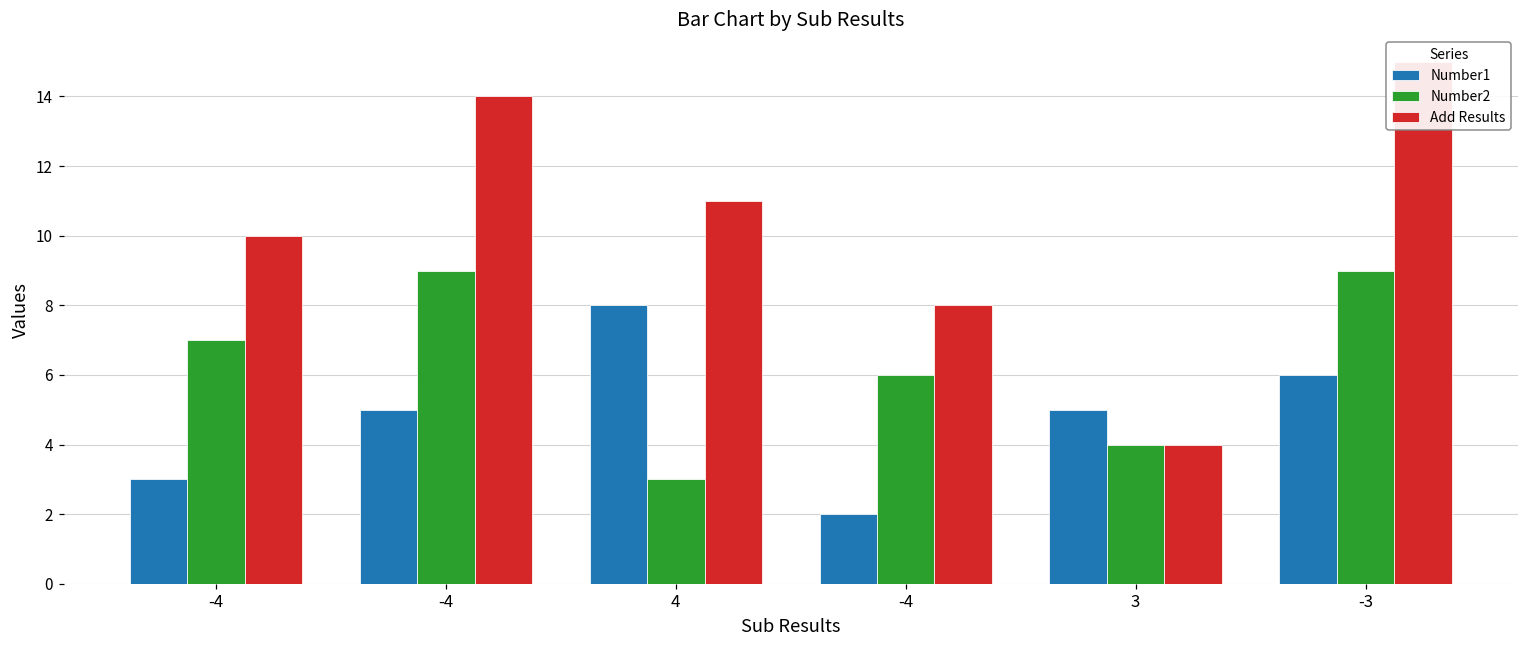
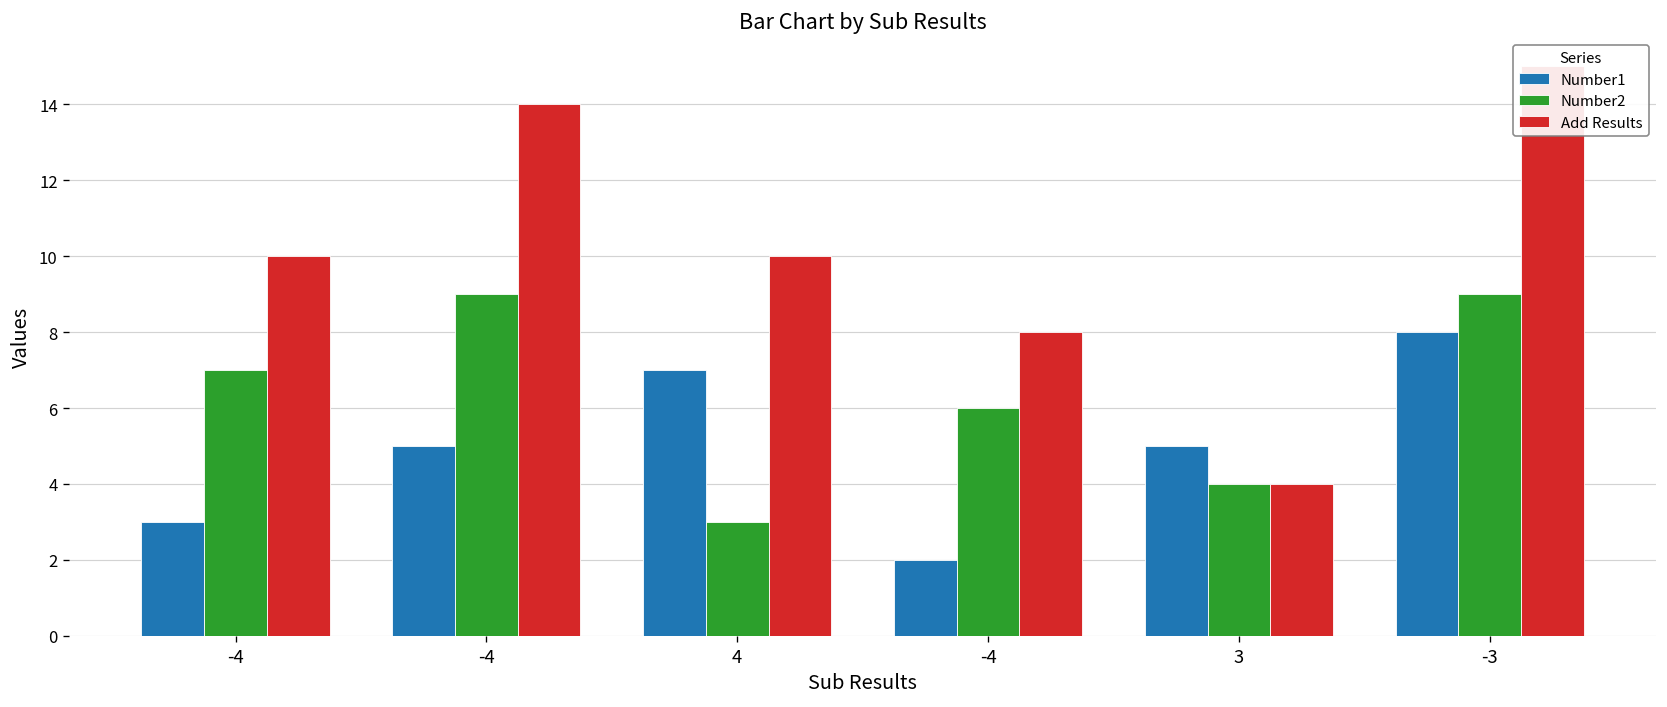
  {
    "Number1": {
-     "4": 8,
+     "4": 7,
      "3": 5,
-     "-3": 6
+     "-3": 8
    },
    "Number2": {
      "4": 3,
      "3": 4,
      "-3": 9
    },
    "Add Results": {
-     "4": 11,
+     "4": 10,
      "3": 4
    }
  }
